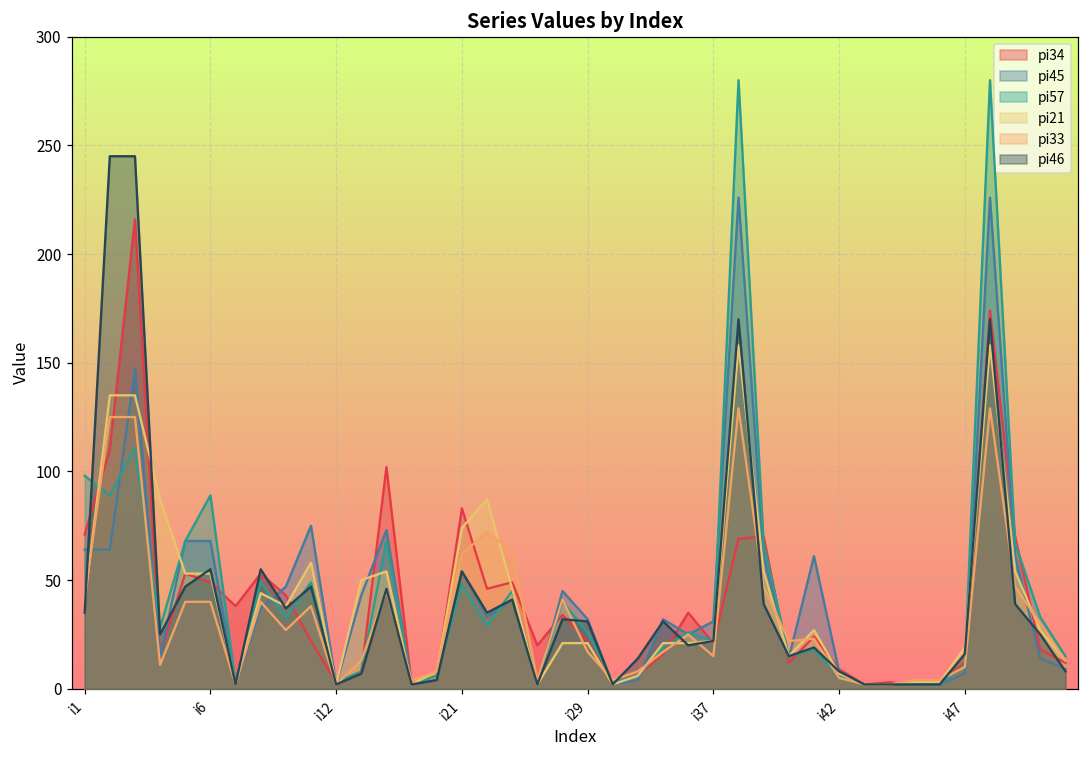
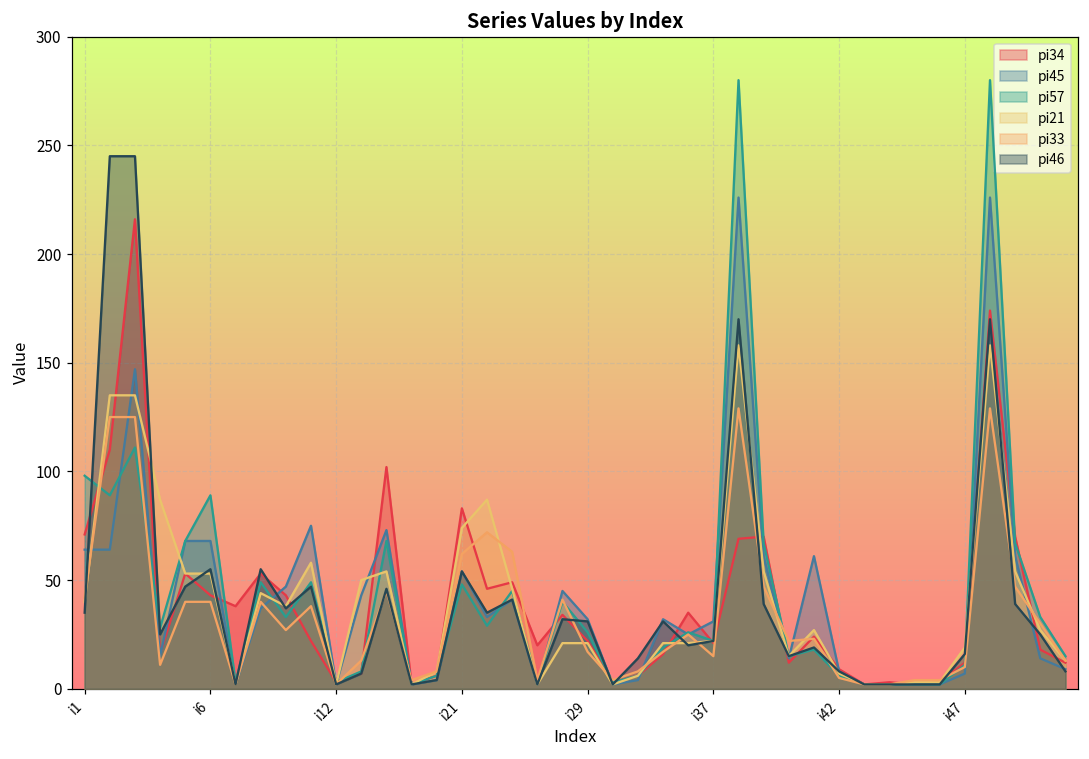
  {
    "pi34": {
      "i1": 71,
-     "i6": 49,
+     "i6": 43,
      "i21": 83
    }
  }
